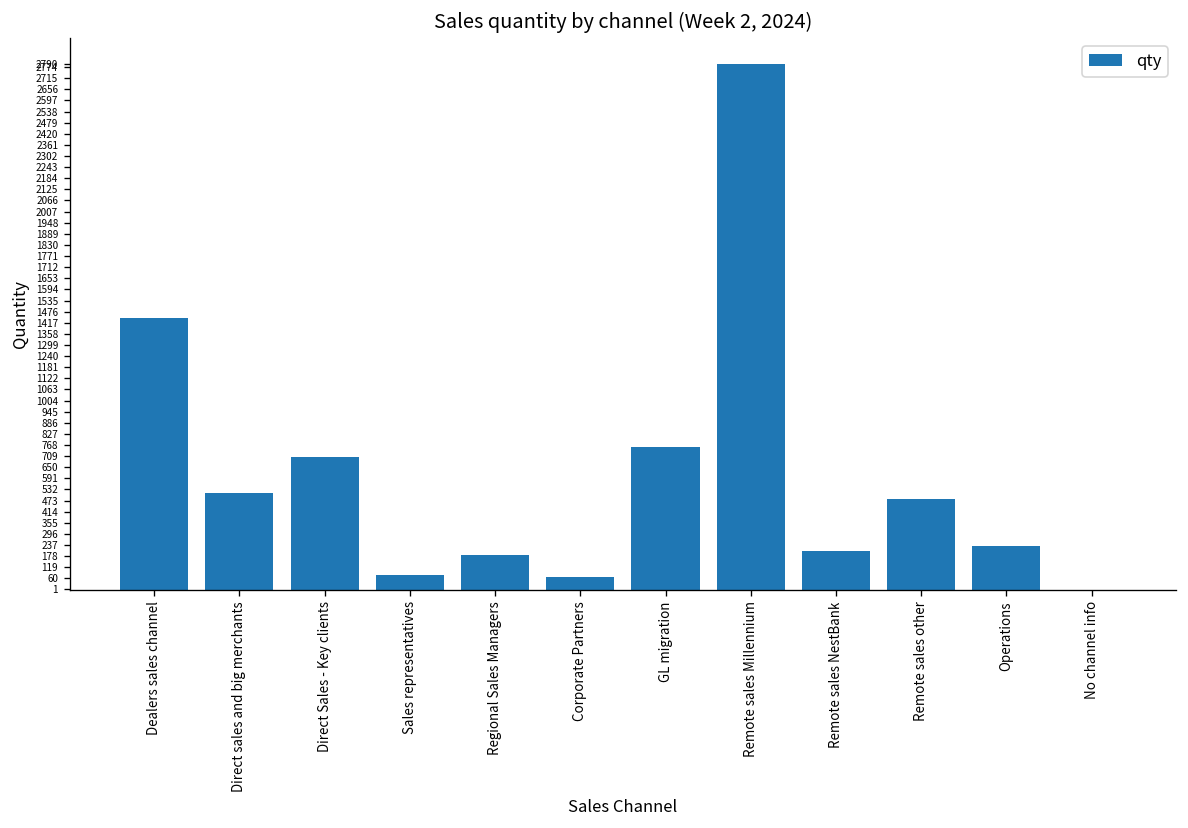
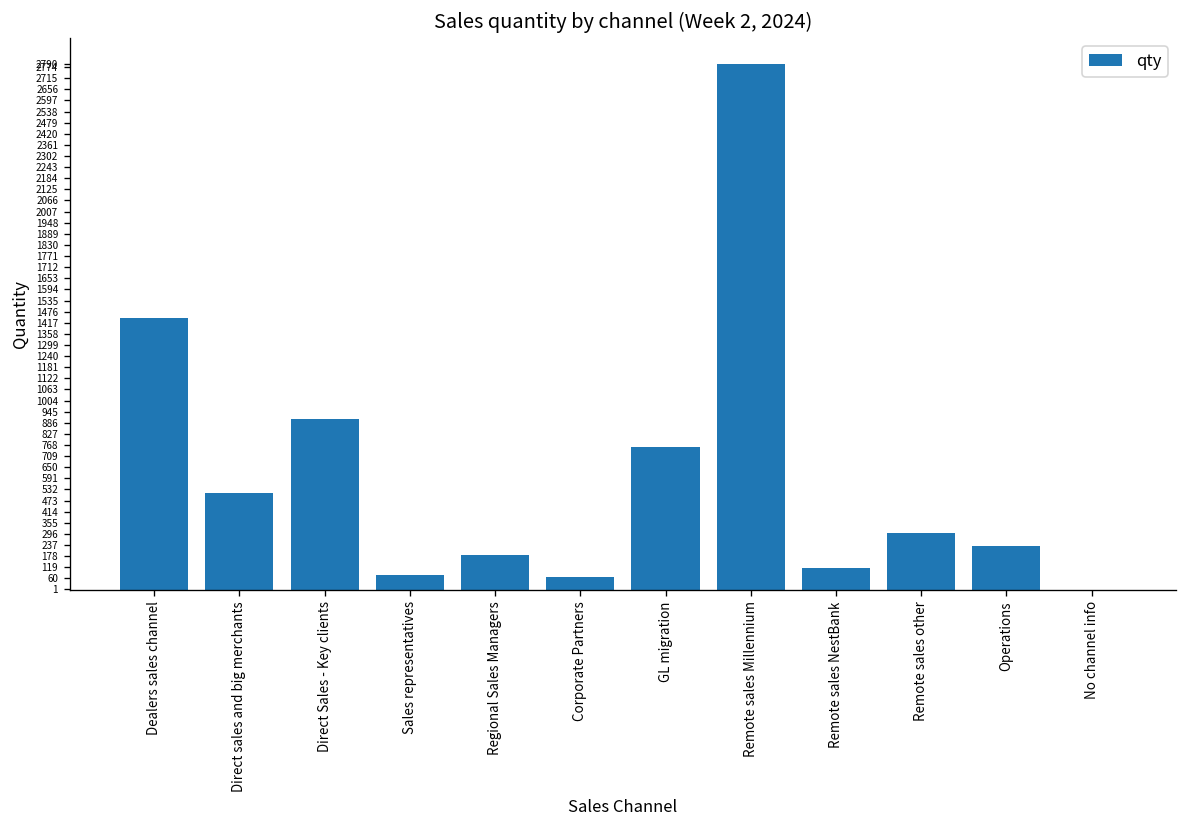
  {
    "Dealers sales channel": 1440,
    "Direct sales and big merchants": 510,
-   "Direct Sales - Key clients": 700,
+   "Direct Sales - Key clients": 910,
    "Sales representatives": 80,
    "Regional Sales Managers": 180,
    "Corporate Partners": 70,
    "GL migration": 760,
    "Remote sales Millennium": 2790,
-   "Remote sales NestBank": 200,
-   "Remote sales other": 480,
+   "Remote sales NestBank": 120,
+   "Remote sales other": 300,
    "Operations": 230,
    "No channel info": 0
  }
